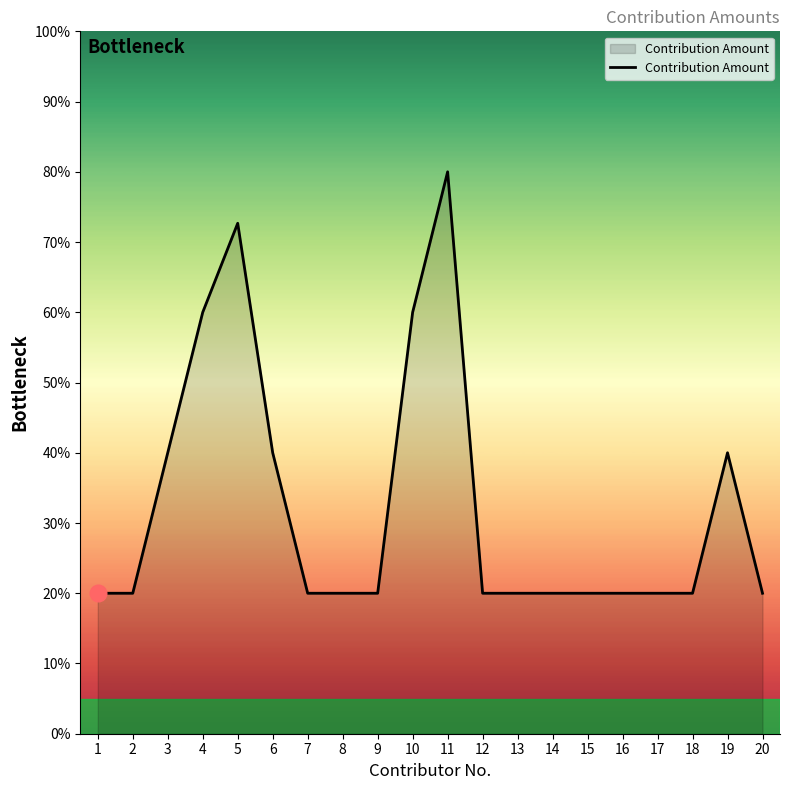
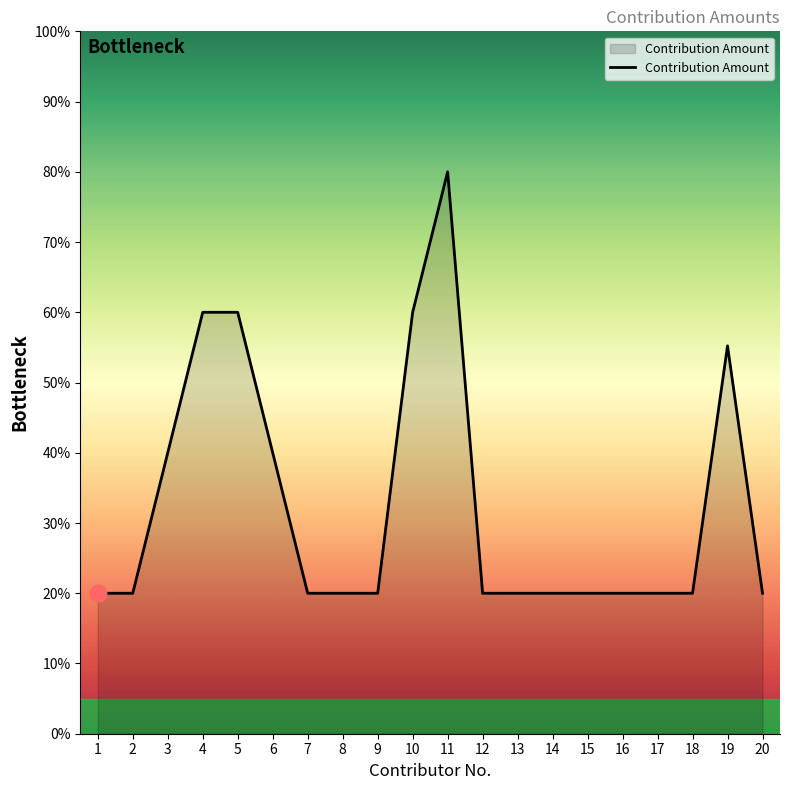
  {
    "Contribution Amount": {
      "2": "20%",
      "3": "40%",
      "4": "60%",
-     "5": "73%",
+     "5": "60%",
      "6": "40%",
      "7": "20%",
      "8": "20%",
      "9": "20%",
      "10": "60%",
      "11": "80%",
      "12": "20%",
      "13": "20%",
      "14": "20%",
      "15": "20%",
      "16": "20%",
      "17": "20%",
      "18": "20%",
-     "19": "40%",
+     "19": "55%",
      "20": "20%"
    }
  }
